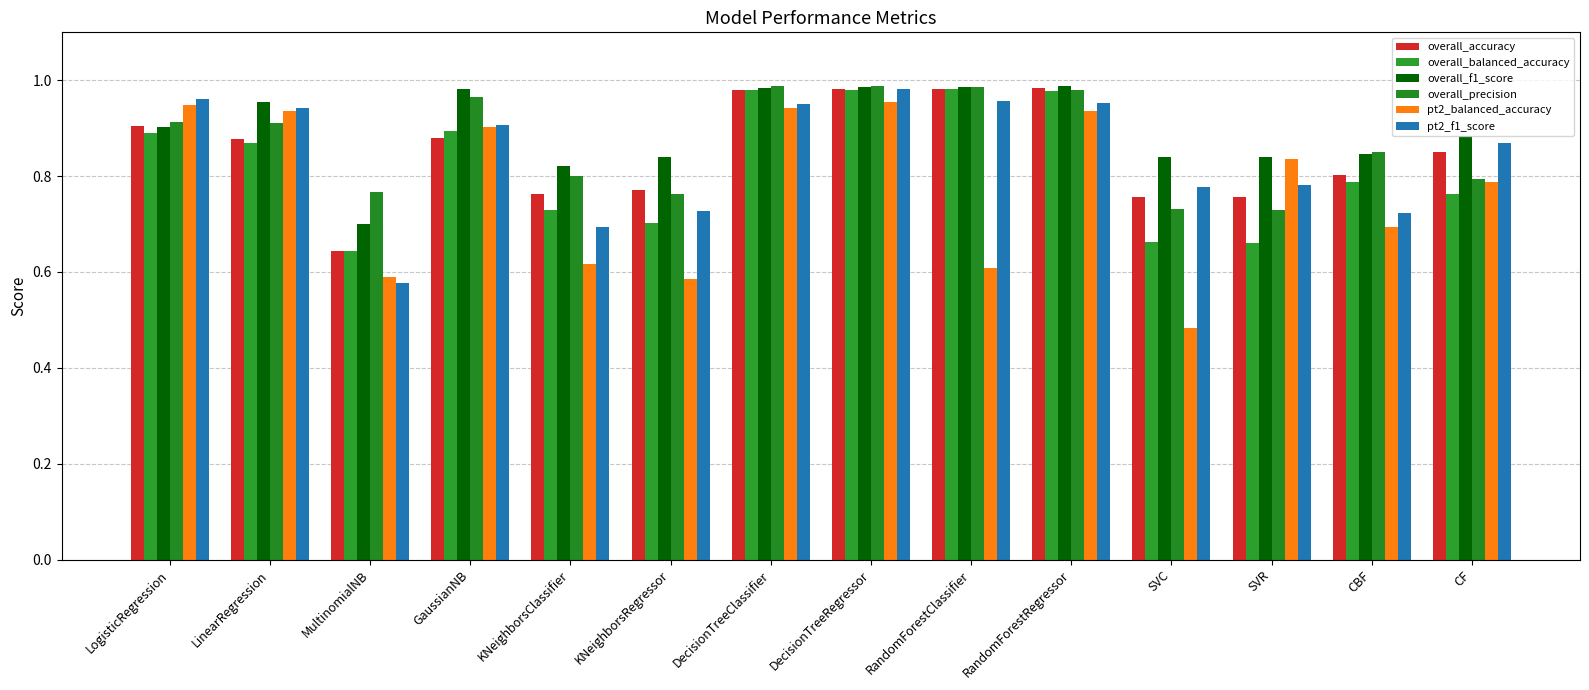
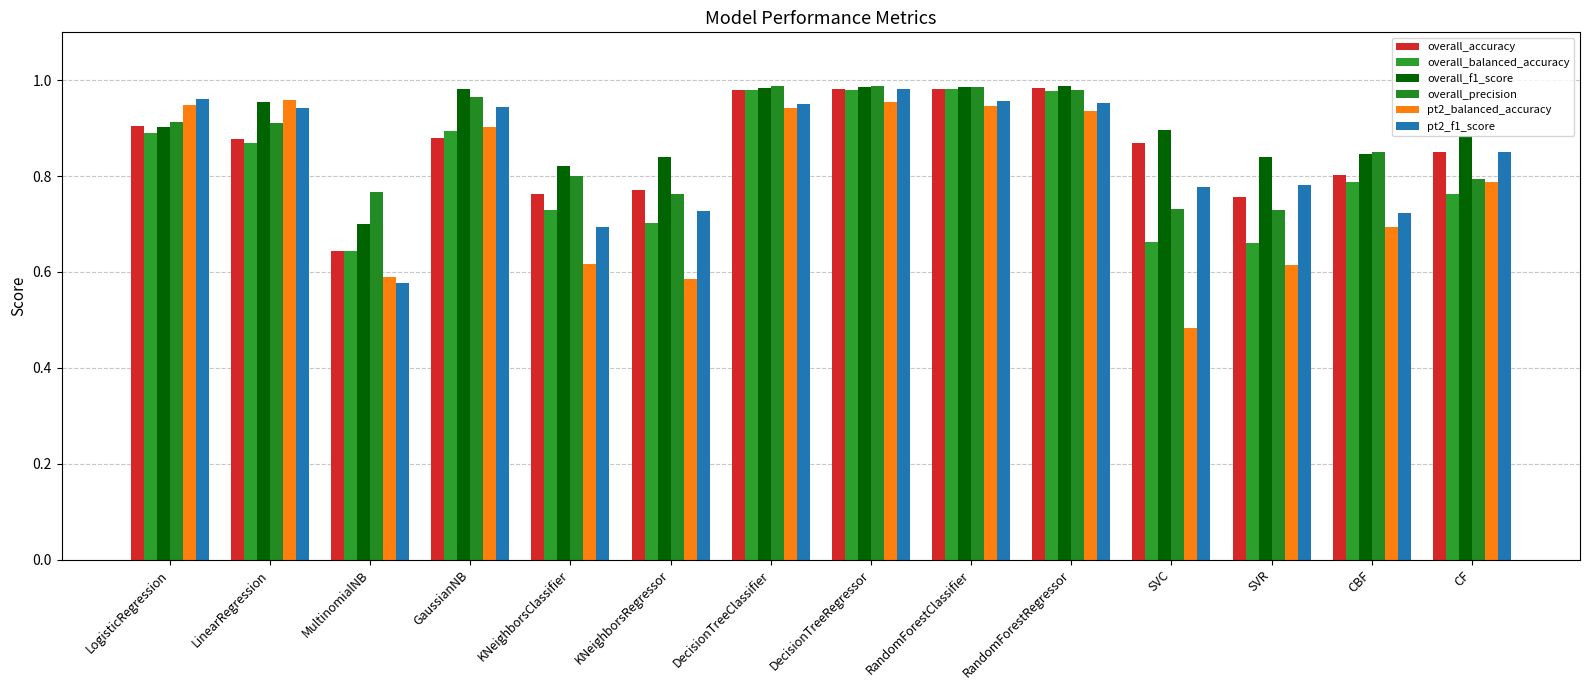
  {
    "overall_accuracy": {
      "LogisticRegression": 0.91,
      "LinearRegression": 0.88,
      "MultinomialNB": 0.64,
      "GaussianNB": 0.88,
      "KNeighborsClassifier": 0.76,
      "KNeighborsRegressor": 0.77,
      "DecisionTreeClassifier": 0.98,
      "DecisionTreeRegressor": 0.98,
      "RandomForestClassifier": 0.98,
      "RandomForestRegressor": 0.98,
-     "SVC": 0.76,
+     "SVC": 0.87,
      "SVR": 0.76,
      "CBF": 0.80,
      "CF": 0.85
    },
    "overall_f1_score": {
      "LogisticRegression": 0.90,
      "LinearRegression": 0.96,
      "MultinomialNB": 0.70,
      "GaussianNB": 0.98,
      "KNeighborsClassifier": 0.82,
      "KNeighborsRegressor": 0.84,
      "DecisionTreeClassifier": 0.98,
      "DecisionTreeRegressor": 0.99,
      "RandomForestClassifier": 0.99,
      "RandomForestRegressor": 0.99,
-     "SVC": 0.84,
+     "SVC": 0.90,
      "SVR": 0.84,
      "CBF": 0.85
    },
    "pt2_balanced_accuracy": {
      "LogisticRegression": 0.95,
-     "LinearRegression": 0.93,
+     "LinearRegression": 0.96,
      "MultinomialNB": 0.59,
      "GaussianNB": 0.90,
      "KNeighborsClassifier": 0.62,
      "KNeighborsRegressor": 0.59,
      "DecisionTreeClassifier": 0.94,
      "DecisionTreeRegressor": 0.95,
-     "RandomForestClassifier": 0.61,
+     "RandomForestClassifier": 0.95,
      "RandomForestRegressor": 0.94,
      "SVC": 0.48,
-     "SVR": 0.84,
+     "SVR": 0.61,
      "CBF": 0.69,
      "CF": 0.79
    },
    "pt2_f1_score": {
      "LogisticRegression": 0.96,
      "LinearRegression": 0.94,
      "MultinomialNB": 0.58,
-     "GaussianNB": 0.91,
+     "GaussianNB": 0.94,
      "KNeighborsClassifier": 0.69,
      "KNeighborsRegressor": 0.73,
      "DecisionTreeClassifier": 0.95,
      "DecisionTreeRegressor": 0.98,
      "RandomForestClassifier": 0.96,
      "RandomForestRegressor": 0.95,
      "SVC": 0.78,
      "SVR": 0.78,
      "CBF": 0.72,
-     "CF": 0.87
+     "CF": 0.85
    }
  }
